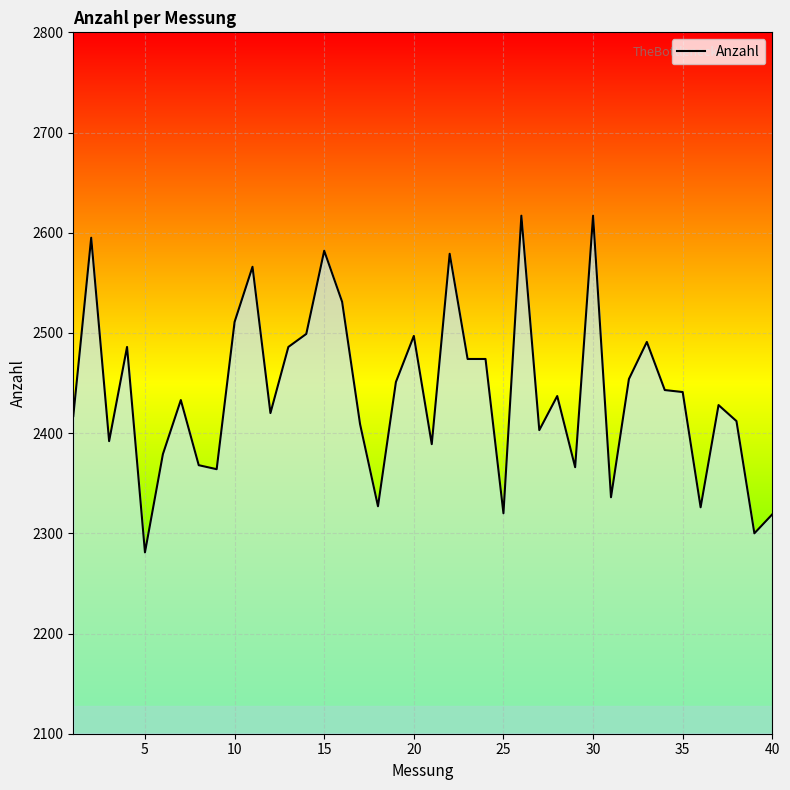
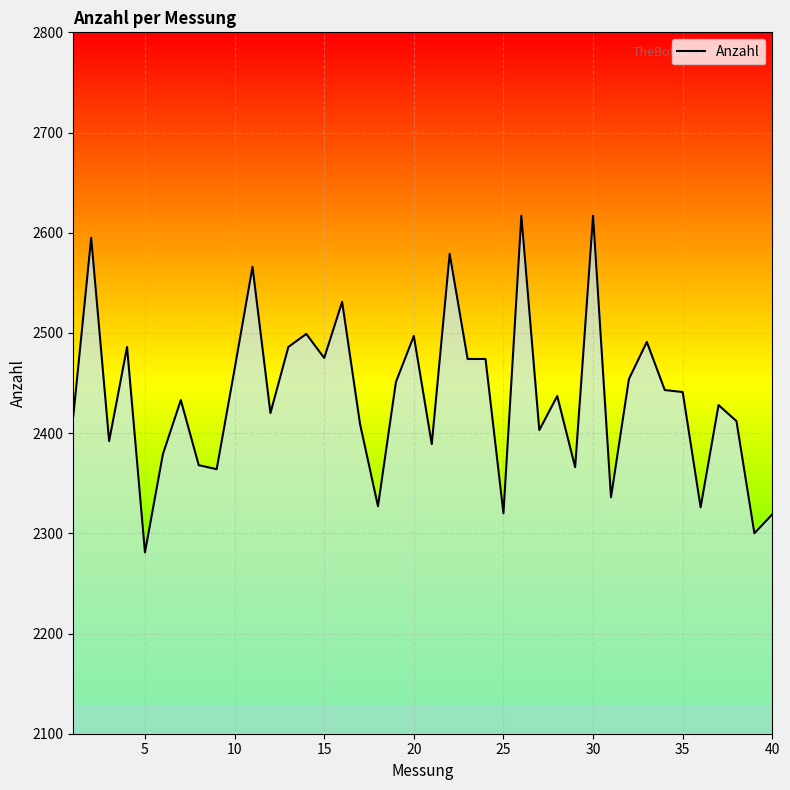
  {
    "5": 2281,
-   "10": 2511,
-   "15": 2582,
+   "10": 2464,
+   "15": 2475,
    "20": 2497,
    "25": 2320,
    "30": 2617,
    "35": 2441,
    "40": 2319
  }
